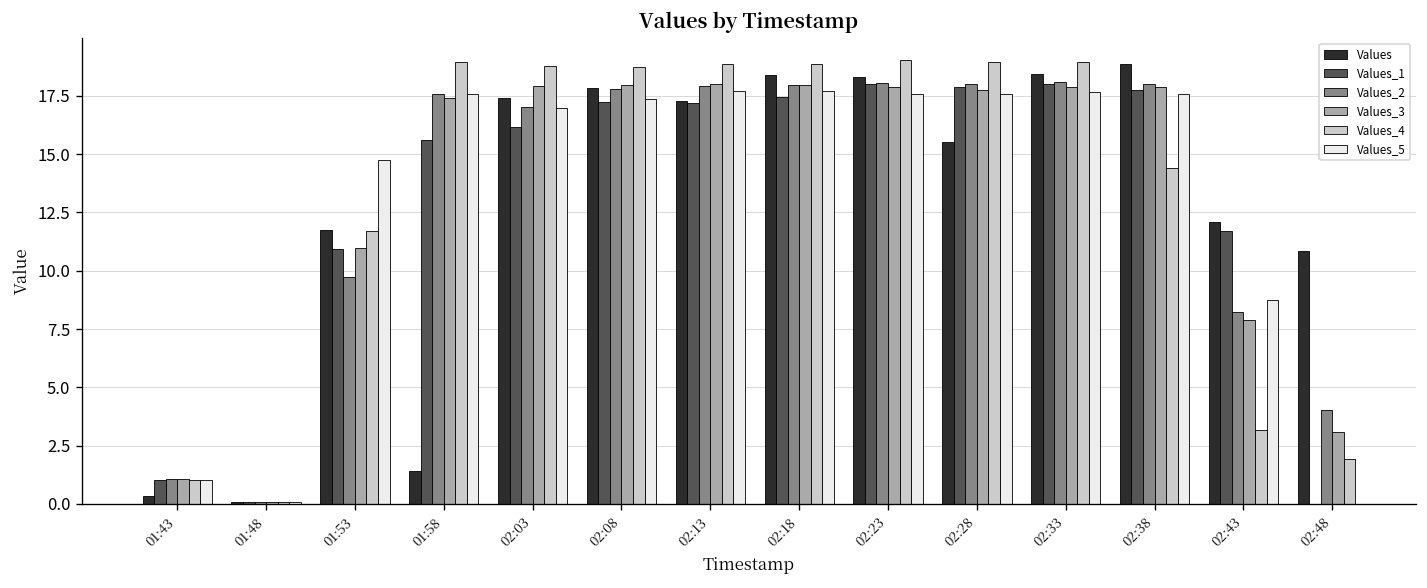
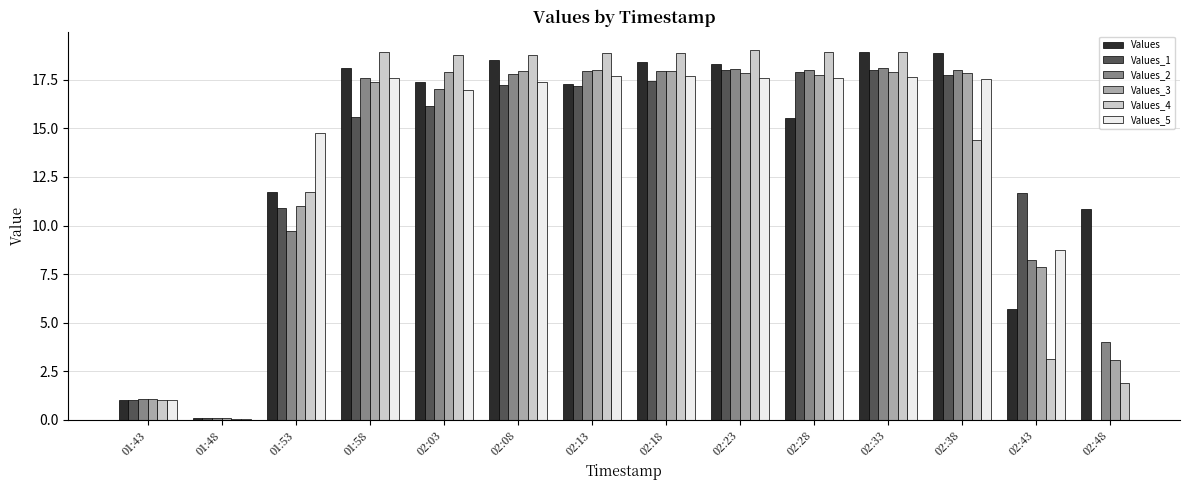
  {
    "Values": {
-     "01:43": 0.3,
+     "01:43": 1.0,
      "01:53": 11.7,
-     "01:58": 1.4,
+     "01:58": 18.1,
      "02:03": 17.4,
-     "02:08": 17.8,
+     "02:08": 18.5,
      "02:13": 17.3,
      "02:18": 18.4,
      "02:23": 18.3,
      "02:28": 15.5,
-     "02:33": 18.4,
+     "02:33": 18.9,
      "02:38": 18.9,
-     "02:43": 12.1,
+     "02:43": 5.7,
      "02:48": 10.9
    }
  }
